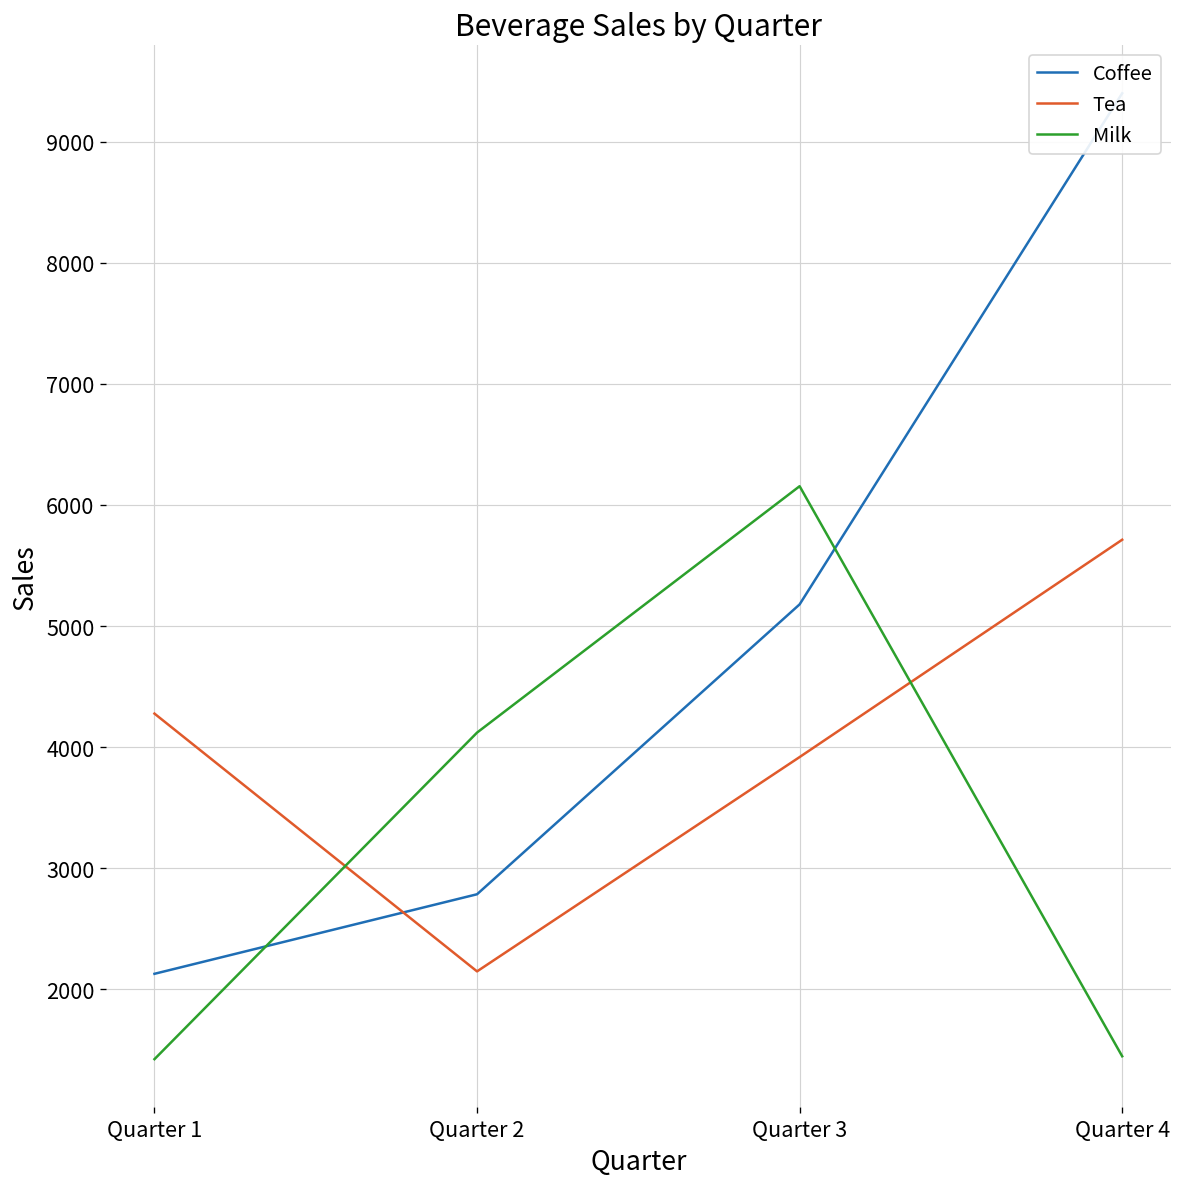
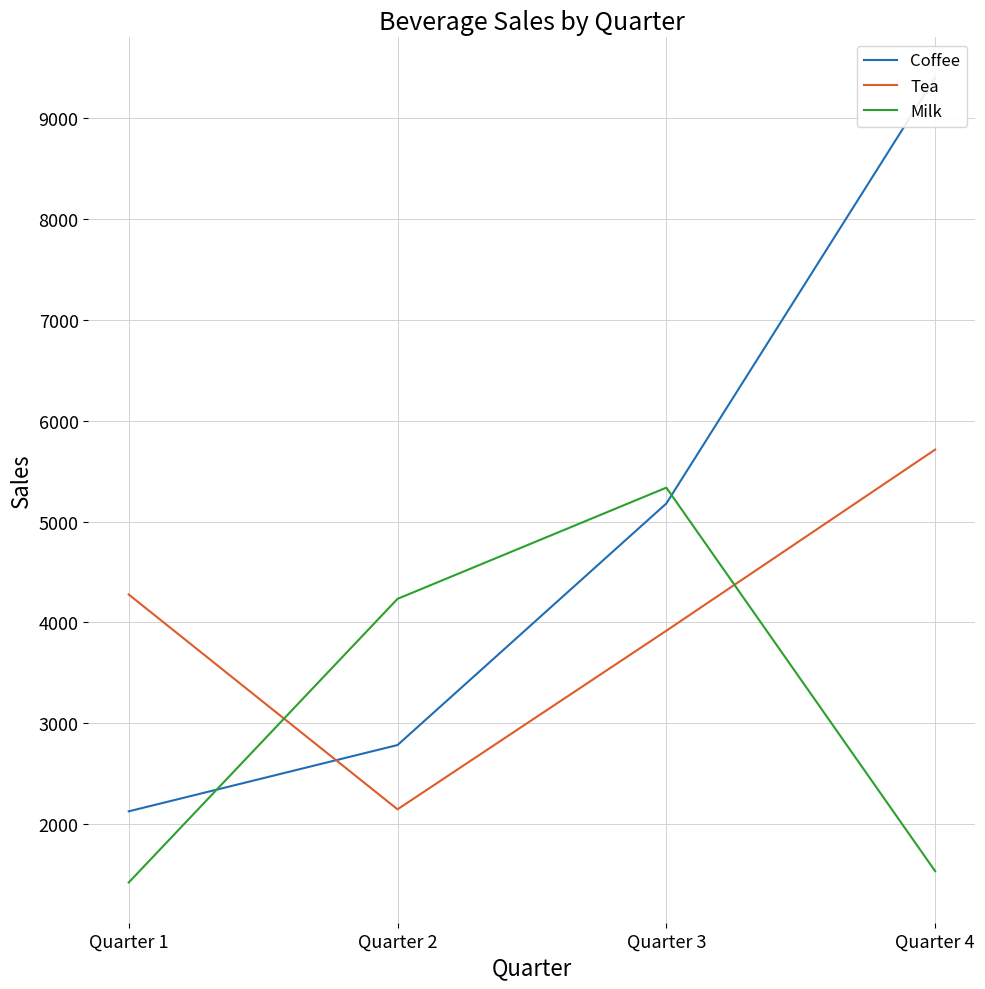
  {
    "Coffee": {
      "Quarter 1": 2130,
      "Quarter 2": 2790,
      "Quarter 3": 5180
    },
    "Tea": {
      "Quarter 1": 4280,
      "Quarter 2": 2150,
      "Quarter 3": 3920,
      "Quarter 4": 5710
    },
    "Milk": {
      "Quarter 1": 1420,
-     "Quarter 2": 4120,
-     "Quarter 3": 6160,
-     "Quarter 4": 1450
+     "Quarter 2": 4230,
+     "Quarter 3": 5340,
+     "Quarter 4": 1540
    }
  }
